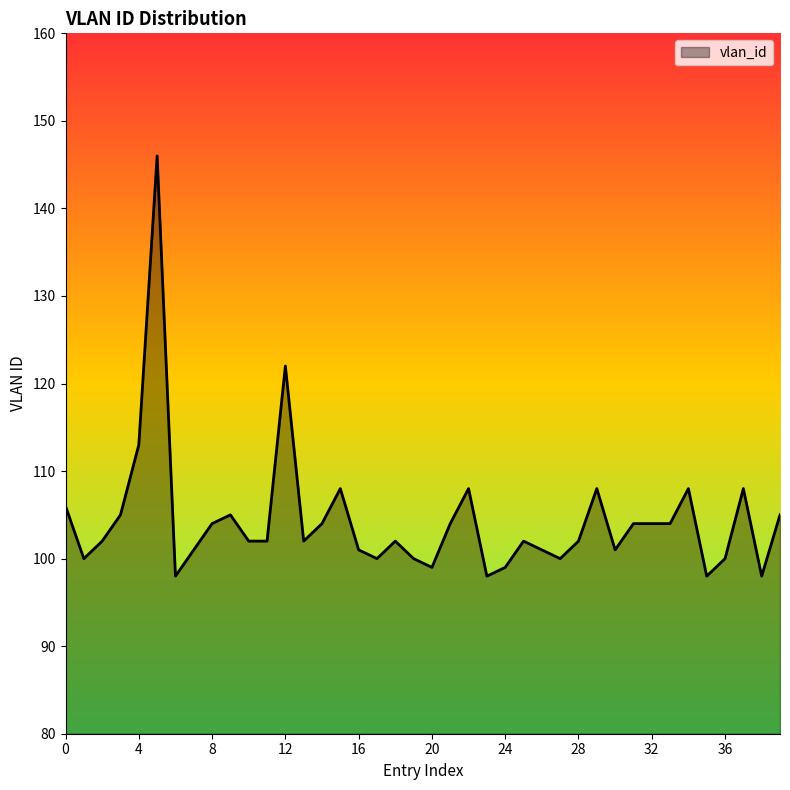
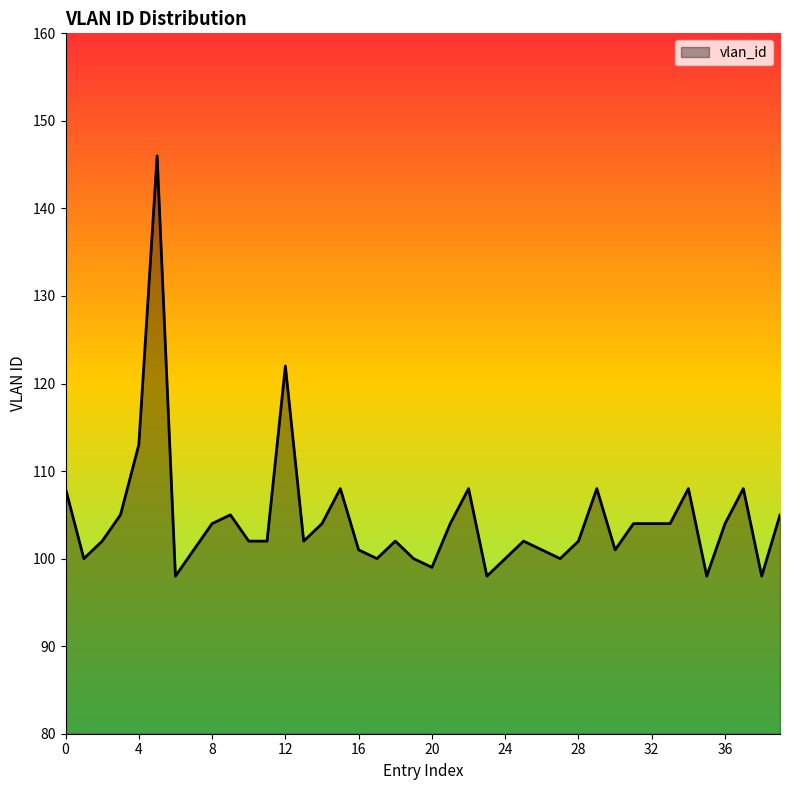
  {
-   "0": 106,
+   "0": 108,
    "4": 113,
    "8": 104,
    "12": 122,
    "16": 101,
    "20": 99,
-   "24": 99,
+   "24": 100,
    "28": 102,
    "32": 104,
-   "36": 100
+   "36": 104
  }
